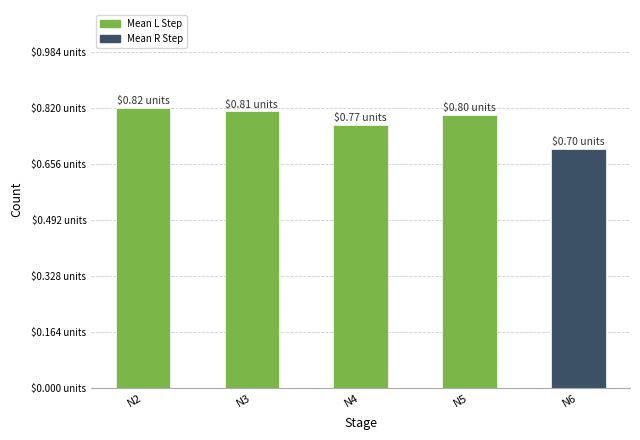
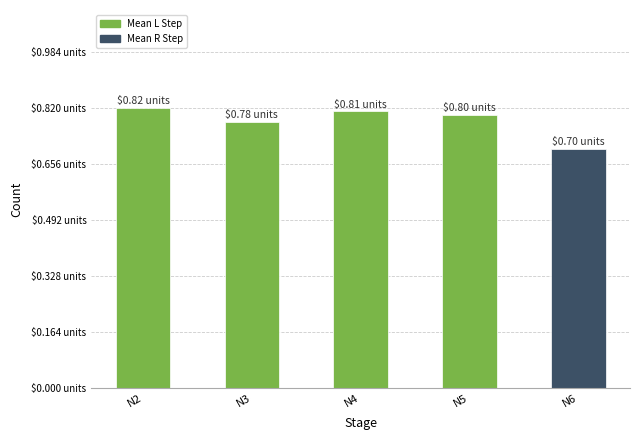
  {
    "N2": "$0.82",
-   "N3": "$0.81",
-   "N4": "$0.77",
+   "N3": "$0.78",
+   "N4": "$0.81",
    "N5": "$0.80",
    "N6": "$0.70"
  }
